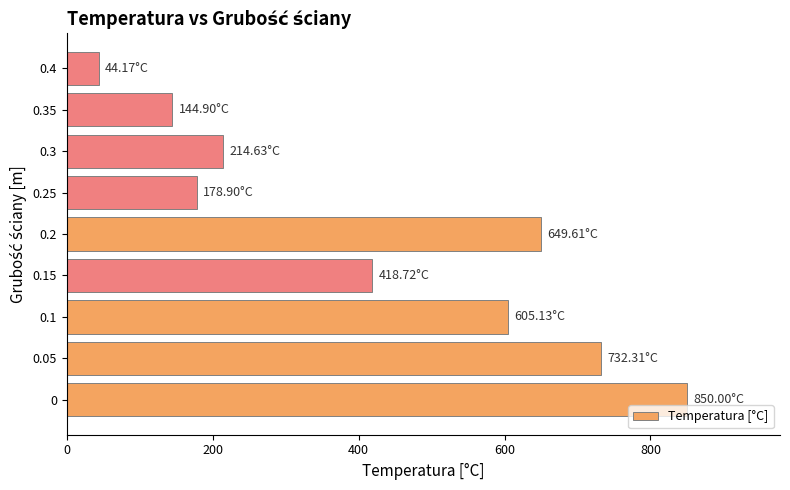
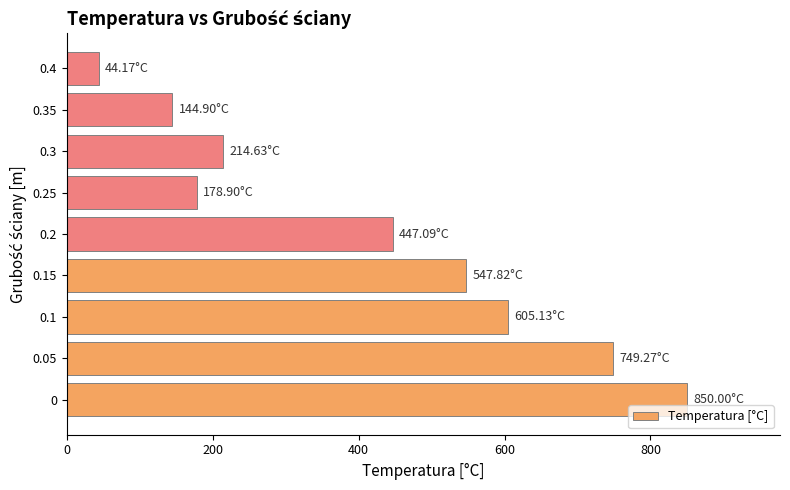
  {
    "0.4": "44.17°C",
    "0.35": "144.90°C",
    "0.3": "214.63°C",
    "0.25": "178.90°C",
-   "0.2": "649.61°C",
-   "0.15": "418.72°C",
+   "0.2": "447.09°C",
+   "0.15": "547.82°C",
    "0.1": "605.13°C",
-   "0.05": "732.31°C"
+   "0.05": "749.27°C"
  }
